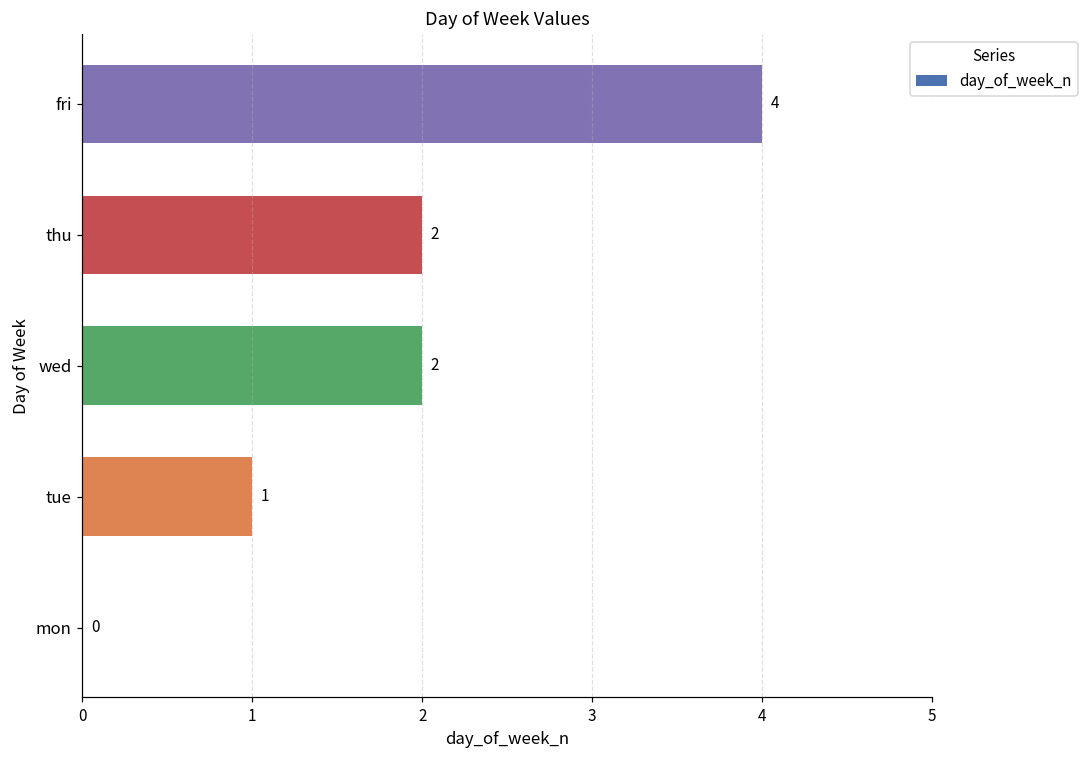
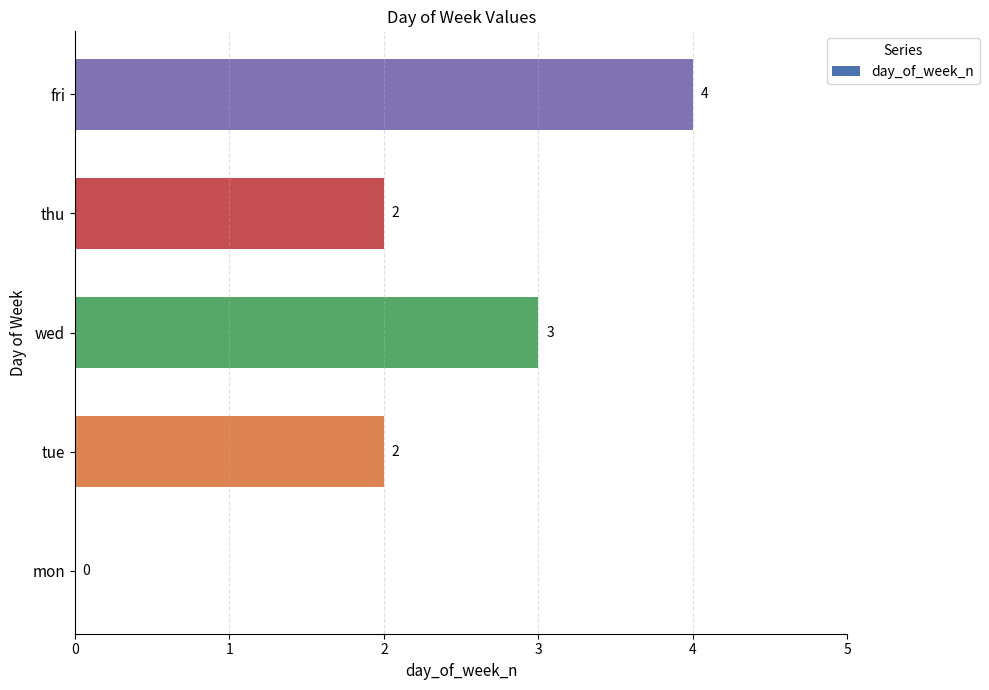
  {
    "fri": 4,
    "thu": 2,
-   "wed": 2,
-   "tue": 1,
+   "wed": 3,
+   "tue": 2,
    "mon": 0
  }
